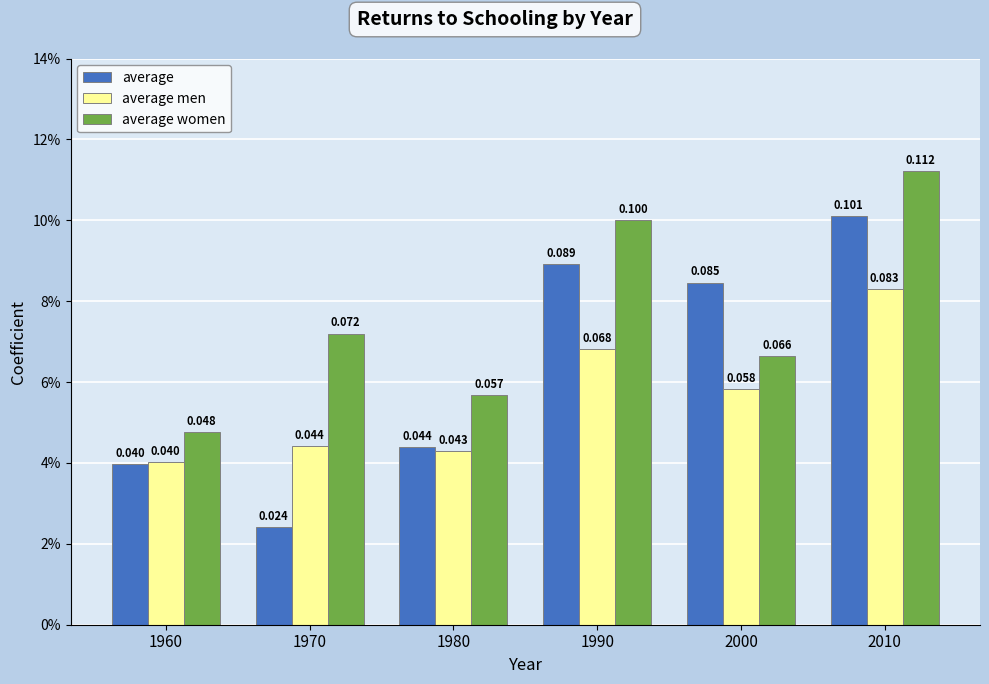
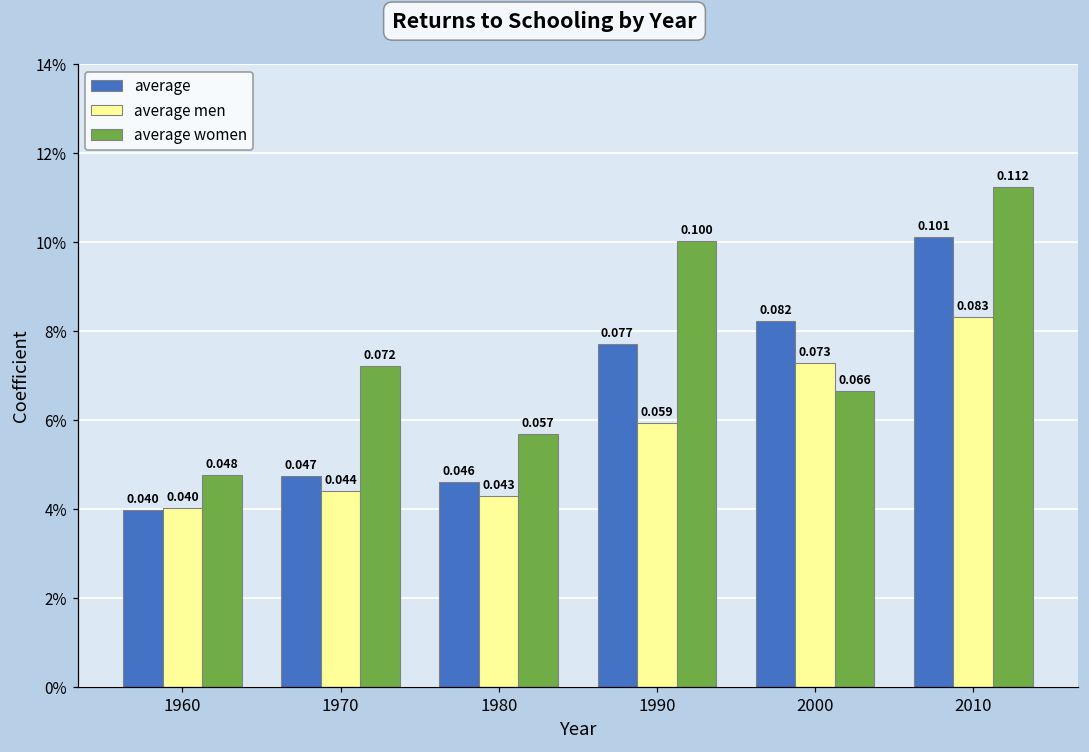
  {
    "average": {
      "1960": 0.040,
-     "1970": 0.024,
-     "1980": 0.044,
-     "1990": 0.089,
-     "2000": 0.085,
+     "1970": 0.047,
+     "1980": 0.046,
+     "1990": 0.077,
+     "2000": 0.082,
      "2010": 0.101
    },
    "average men": {
      "1960": 0.040,
      "1970": 0.044,
      "1980": 0.043,
-     "1990": 0.068,
-     "2000": 0.058,
+     "1990": 0.059,
+     "2000": 0.073,
      "2010": 0.083
    },
    "average women": {
      "1960": 0.048,
      "1970": 0.072,
      "1980": 0.057,
      "1990": 0.100,
      "2000": 0.066,
      "2010": 0.112
    }
  }
